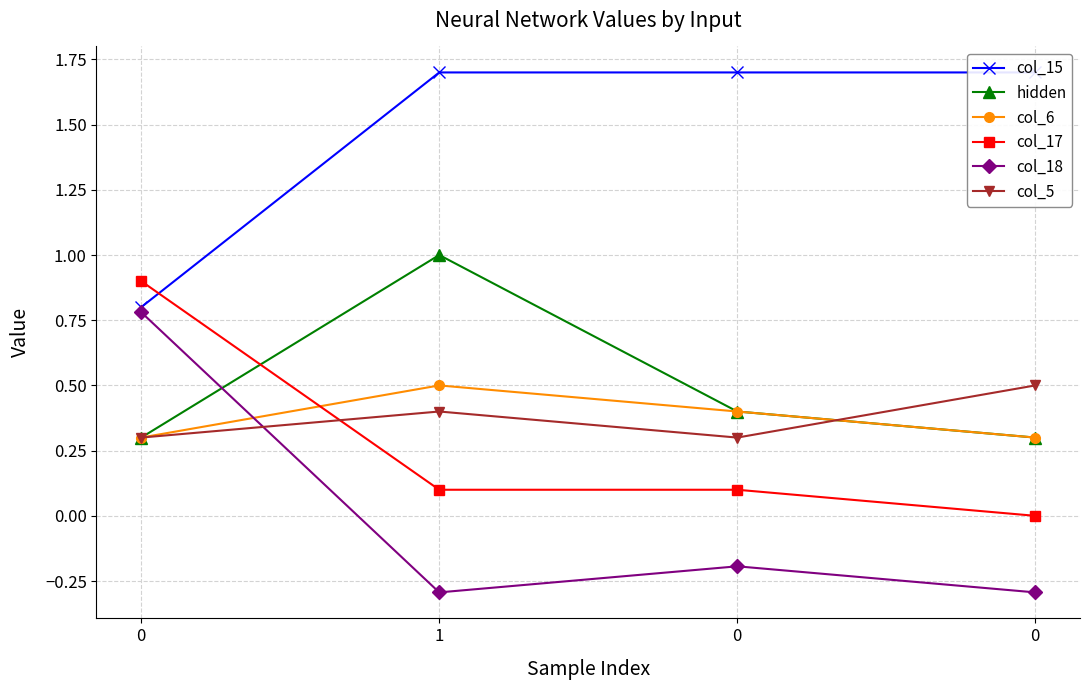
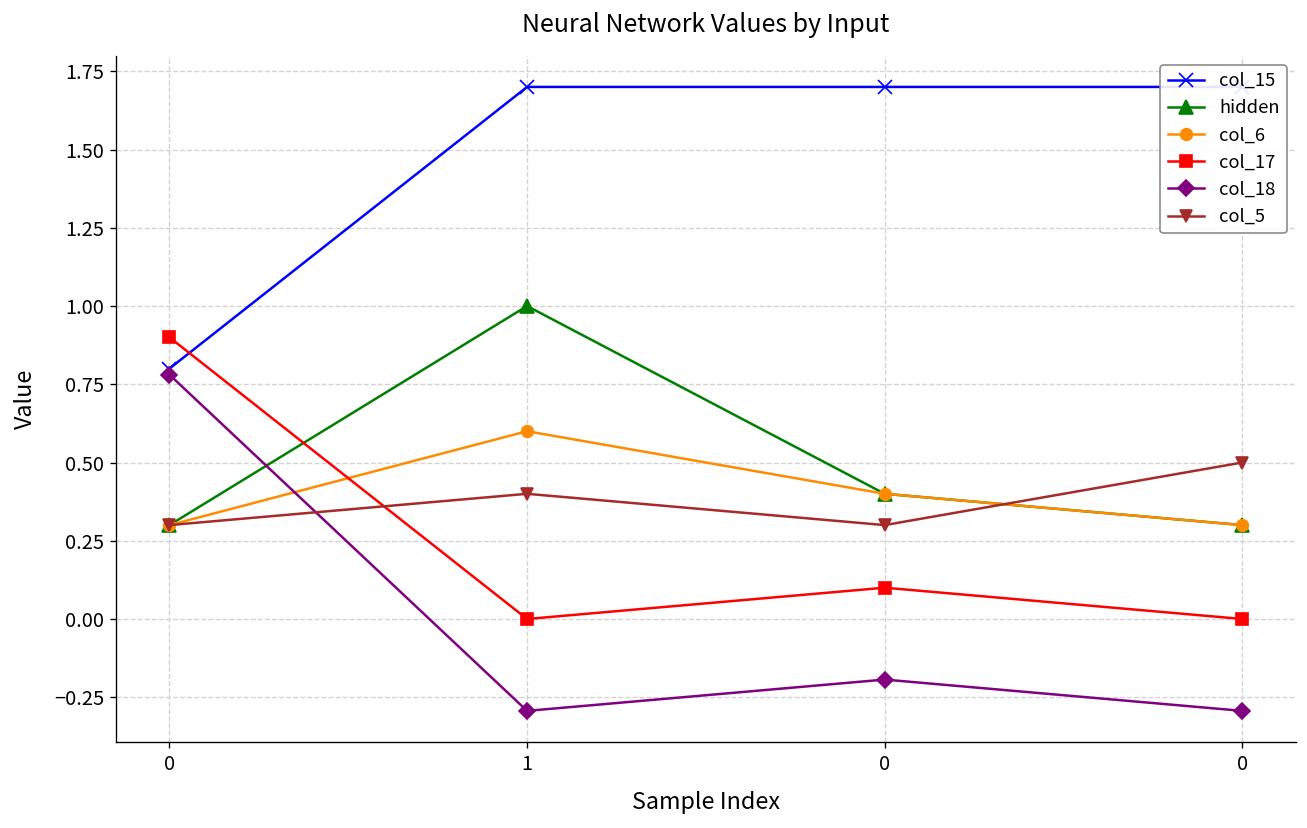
  {
    "col_15": {
      "1": 1.7
    },
    "hidden": {
      "1": 1.0
    },
    "col_6": {
-     "1": 0.5
+     "1": 0.6
    },
    "col_17": {
-     "1": 0.1
+     "1": 0.0
    },
    "col_18": {
      "1": -0.3
    },
    "col_5": {
      "1": 0.4
    }
  }
